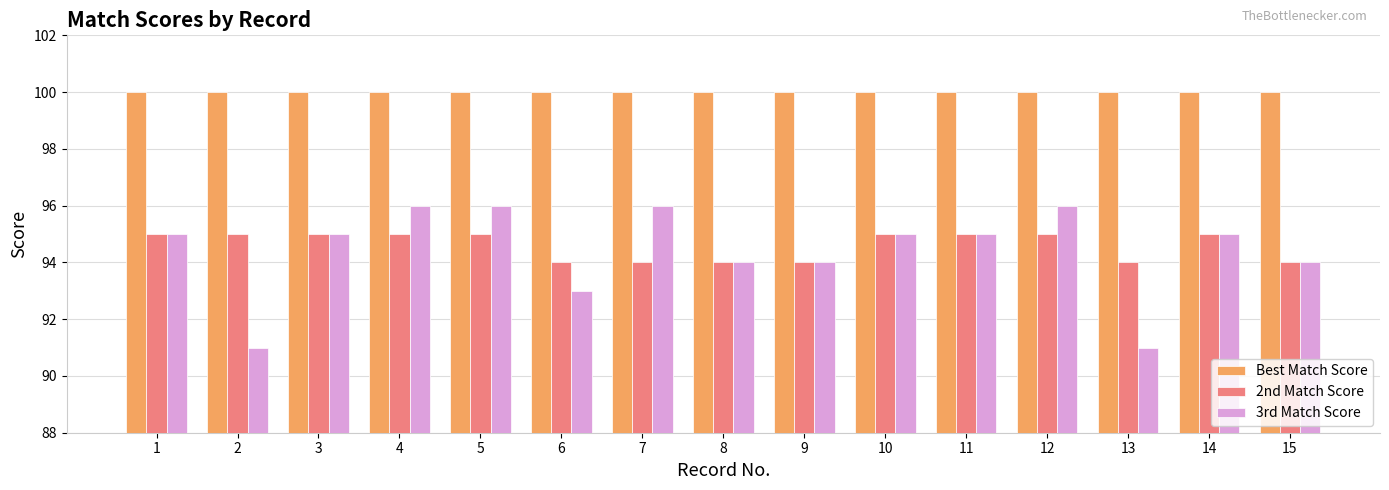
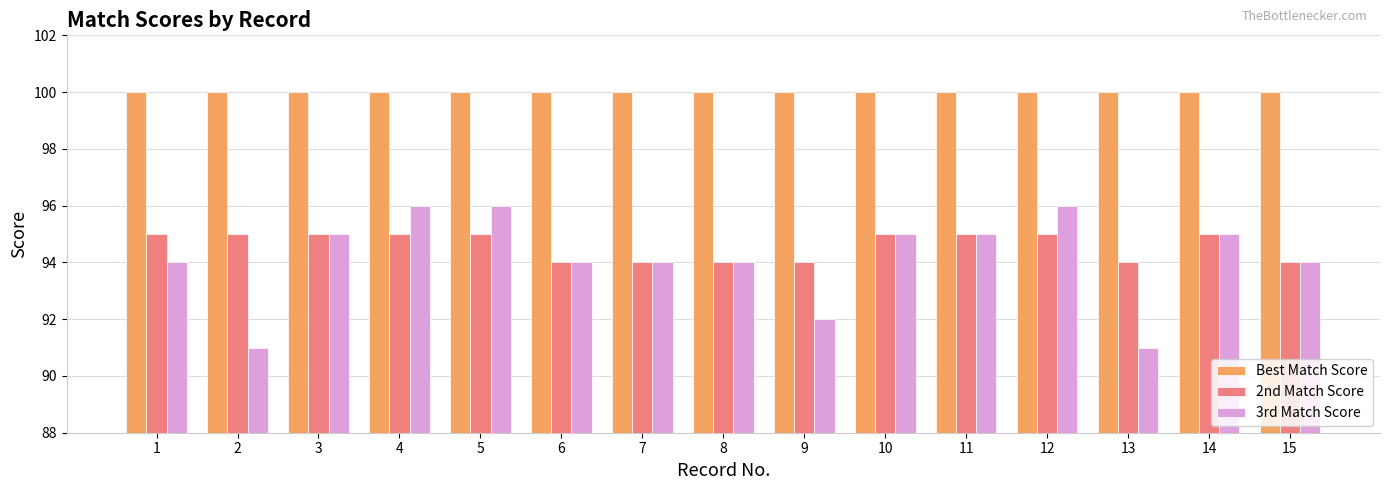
  {
    "3rd Match Score": {
-     "1": 95,
+     "1": 94,
      "2": 91,
      "3": 95,
      "4": 96,
      "5": 96,
-     "6": 93,
-     "7": 96,
+     "6": 94,
+     "7": 94,
      "8": 94,
-     "9": 94,
+     "9": 92,
      "10": 95,
      "11": 95,
      "12": 96,
      "13": 91,
      "14": 95,
      "15": 94
    }
  }
